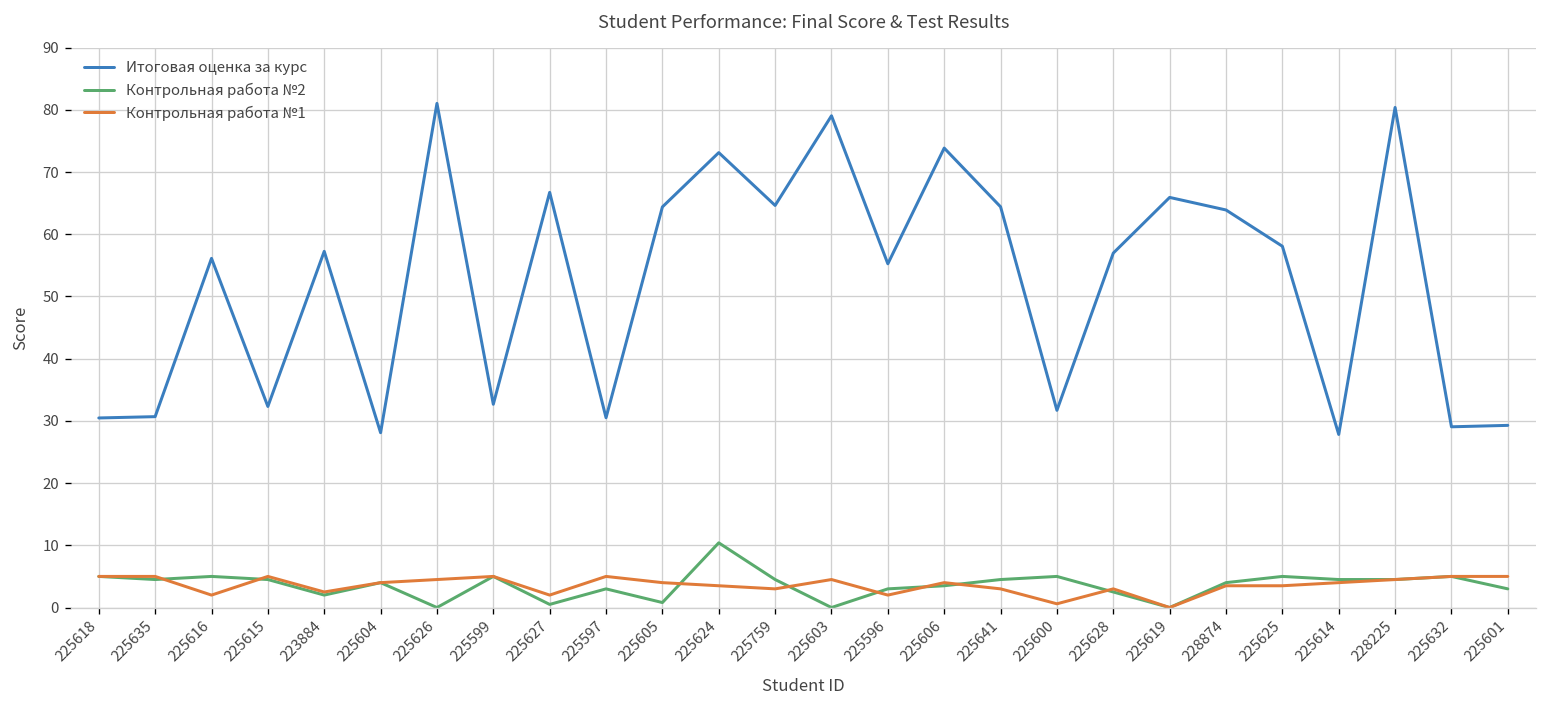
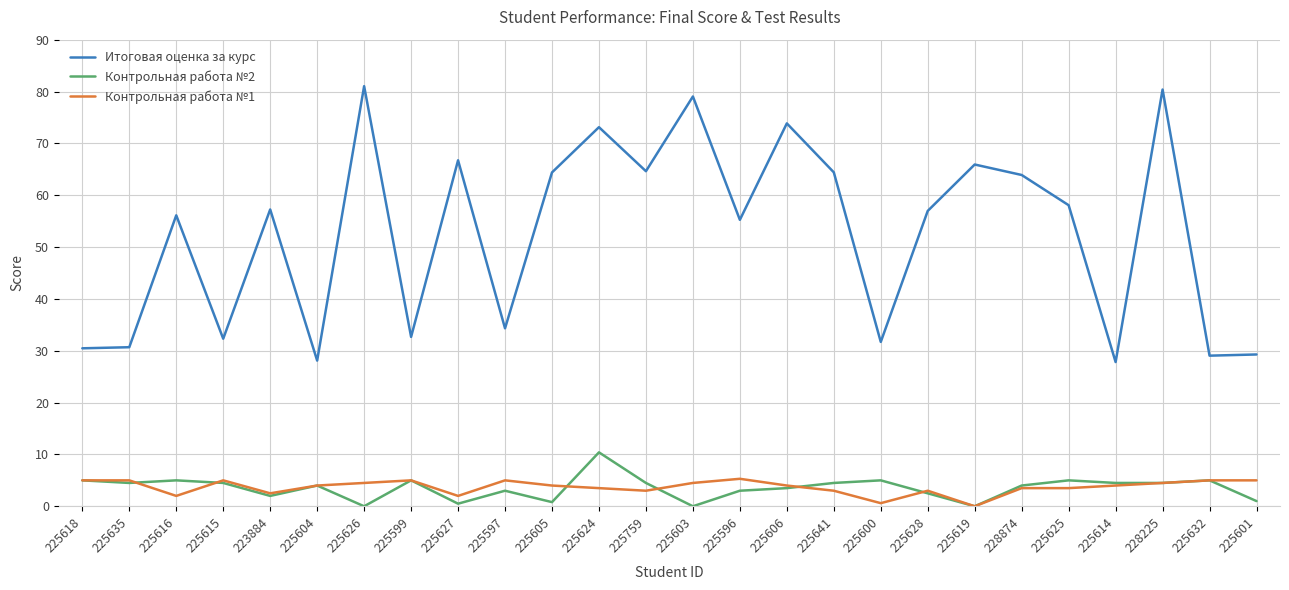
  {
    "Итоговая оценка за курс": {
      "225618": 30,
      "225635": 31,
      "225616": 56,
      "225615": 32,
      "223884": 57,
      "225604": 28,
      "225626": 81,
      "225599": 33,
      "225627": 67,
-     "225597": 31,
+     "225597": 34,
      "225605": 64,
      "225624": 73,
      "225759": 65,
      "225603": 79,
      "225596": 55,
      "225606": 74,
      "225641": 64,
      "225600": 32,
      "225628": 57,
      "225619": 66,
      "228874": 64,
      "225625": 58,
      "225614": 28,
      "228225": 80,
      "225632": 29,
      "225601": 29
    },
    "Контрольная работа №2": {
      "225616": 5,
      "223884": 2,
      "225626": 0,
      "225627": 1,
      "225597": 3,
      "225605": 1,
      "225624": 10,
      "225759": 5,
      "225603": 0,
      "225596": 3,
      "225606": 4,
      "225641": 5,
      "225600": 5,
      "225628": 3,
      "228874": 4,
      "225625": 5,
      "225614": 5,
-     "225601": 3
+     "225601": 1
    },
    "Контрольная работа №1": {
      "225616": 2,
      "223884": 3,
      "225626": 5,
      "225627": 2,
      "225597": 5,
      "225605": 4,
      "225624": 4,
      "225759": 3,
      "225603": 5,
-     "225596": 2,
+     "225596": 5,
      "225606": 4,
      "225641": 3,
      "225600": 1,
      "225628": 3,
      "228874": 4,
      "225625": 4,
      "225614": 4,
      "225601": 5
    }
  }
